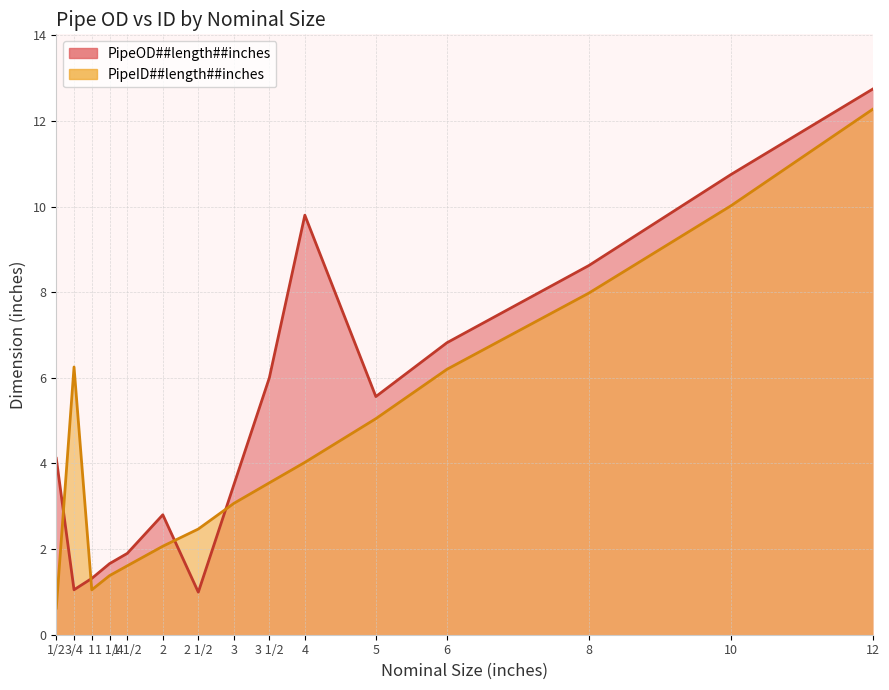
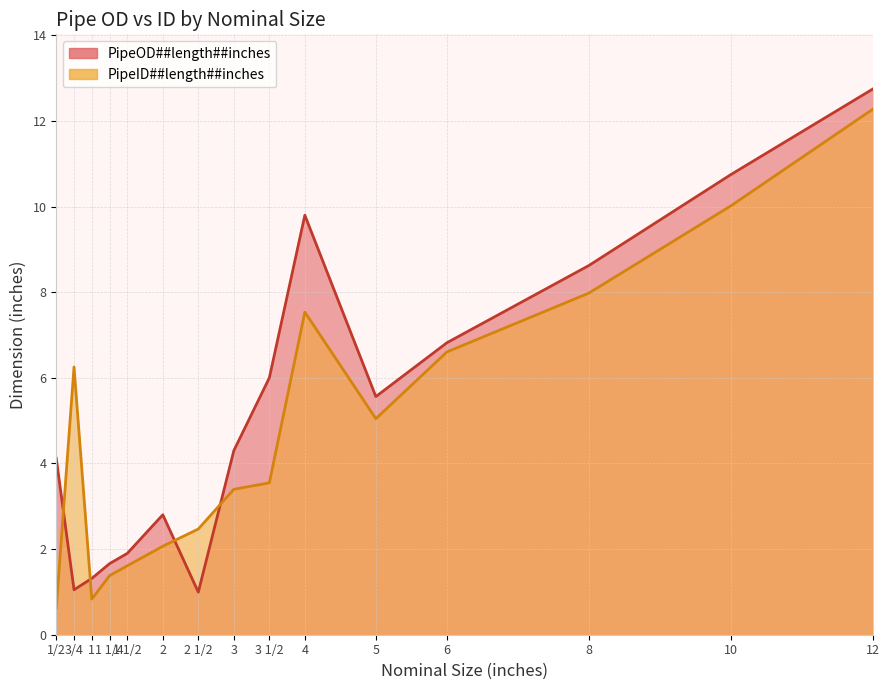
  {
    "PipeOD##length##inches": {
      "1/2": 4.1,
      "3/4": 1.1,
      "1": 1.3,
      "2": 2.8,
      "2 1/2": 1.0,
-     "3": 3.5,
+     "3": 4.3,
      "3 1/2": 6.0,
      "4": 9.8,
      "5": 5.6,
      "6": 6.8,
      "8": 8.6,
      "10": 10.8,
      "12": 12.8
    },
    "PipeID##length##inches": {
      "1/2": 0.6,
      "3/4": 6.3,
-     "1": 1.0,
+     "1": 0.8,
      "2": 2.1,
      "2 1/2": 2.5,
-     "3": 3.1,
+     "3": 3.4,
      "3 1/2": 3.5,
-     "4": 4.0,
+     "4": 7.5,
      "5": 5.0,
-     "6": 6.2,
+     "6": 6.6,
      "8": 8.0,
      "10": 10.0,
      "12": 12.3
    }
  }
